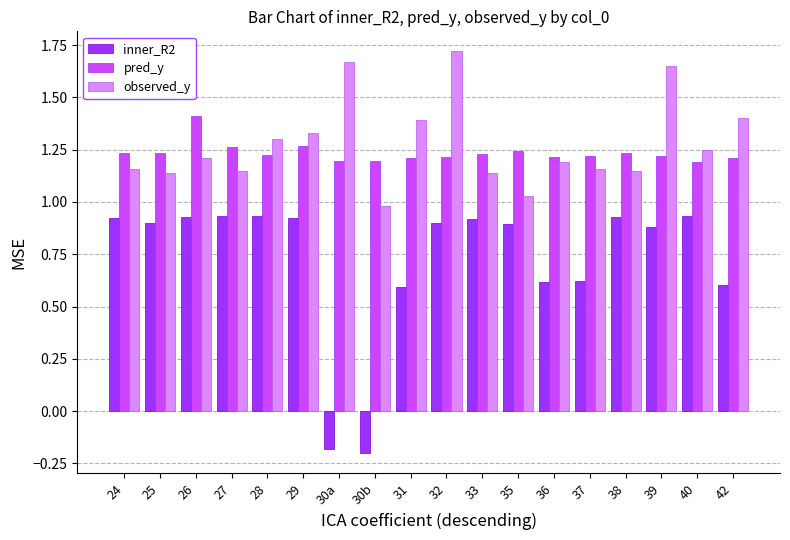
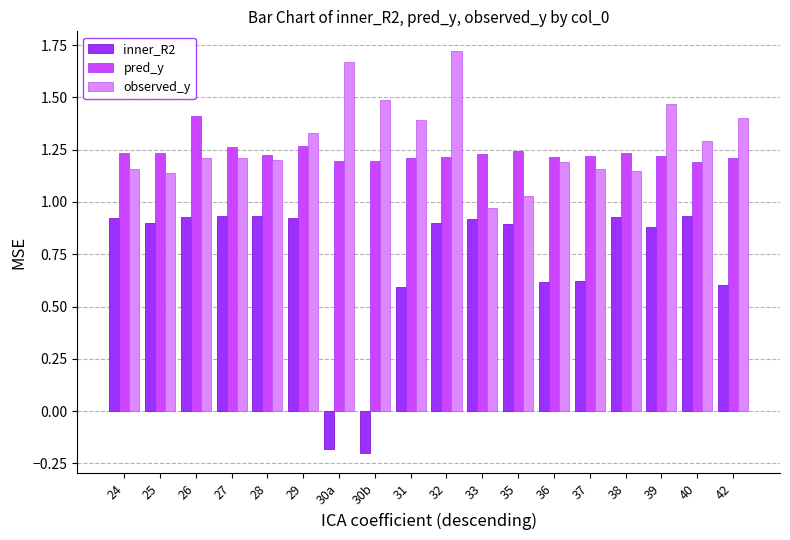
  {
    "observed_y": {
      "24": 1.16,
      "25": 1.14,
      "26": 1.21,
-     "27": 1.15,
-     "28": 1.3,
+     "27": 1.21,
+     "28": 1.2,
      "29": 1.33,
      "30a": 1.67,
-     "30b": 0.98,
+     "30b": 1.49,
      "31": 1.39,
      "32": 1.72,
-     "33": 1.14,
+     "33": 0.97,
      "35": 1.03,
      "36": 1.19,
      "37": 1.16,
      "38": 1.15,
-     "39": 1.65,
-     "40": 1.25,
+     "39": 1.47,
+     "40": 1.29,
      "42": 1.40
    }
  }
